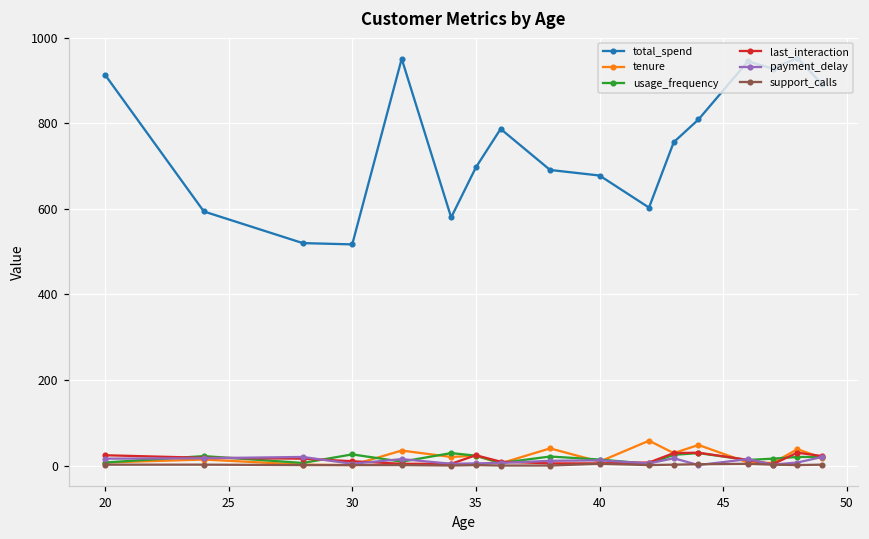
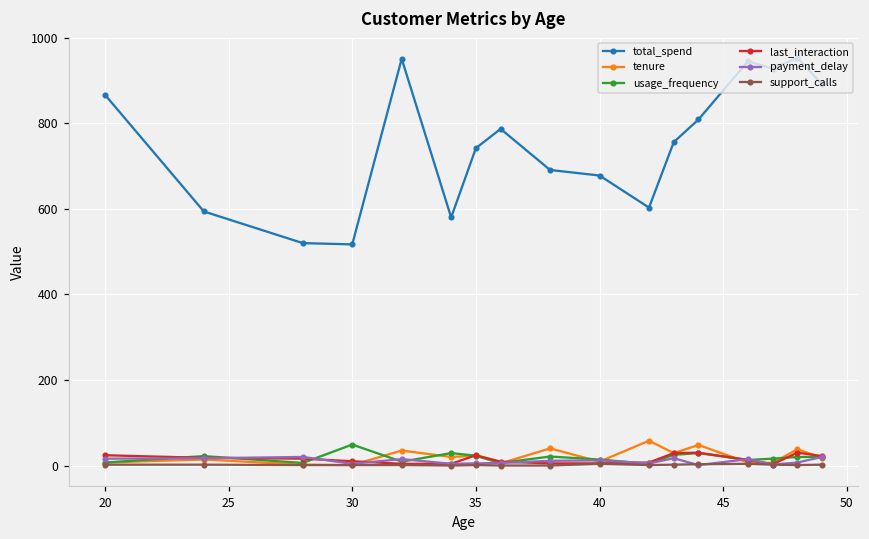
  {
    "total_spend": {
-     "20": 910,
+     "20": 870,
      "30": 520,
-     "35": 700,
+     "35": 740,
      "40": 680
    },
    "usage_frequency": {
-     "30": 30
+     "30": 50
    },
    "last_interaction": {
      "20": 20
    },
    "payment_delay": {
      "20": 20
    }
  }
